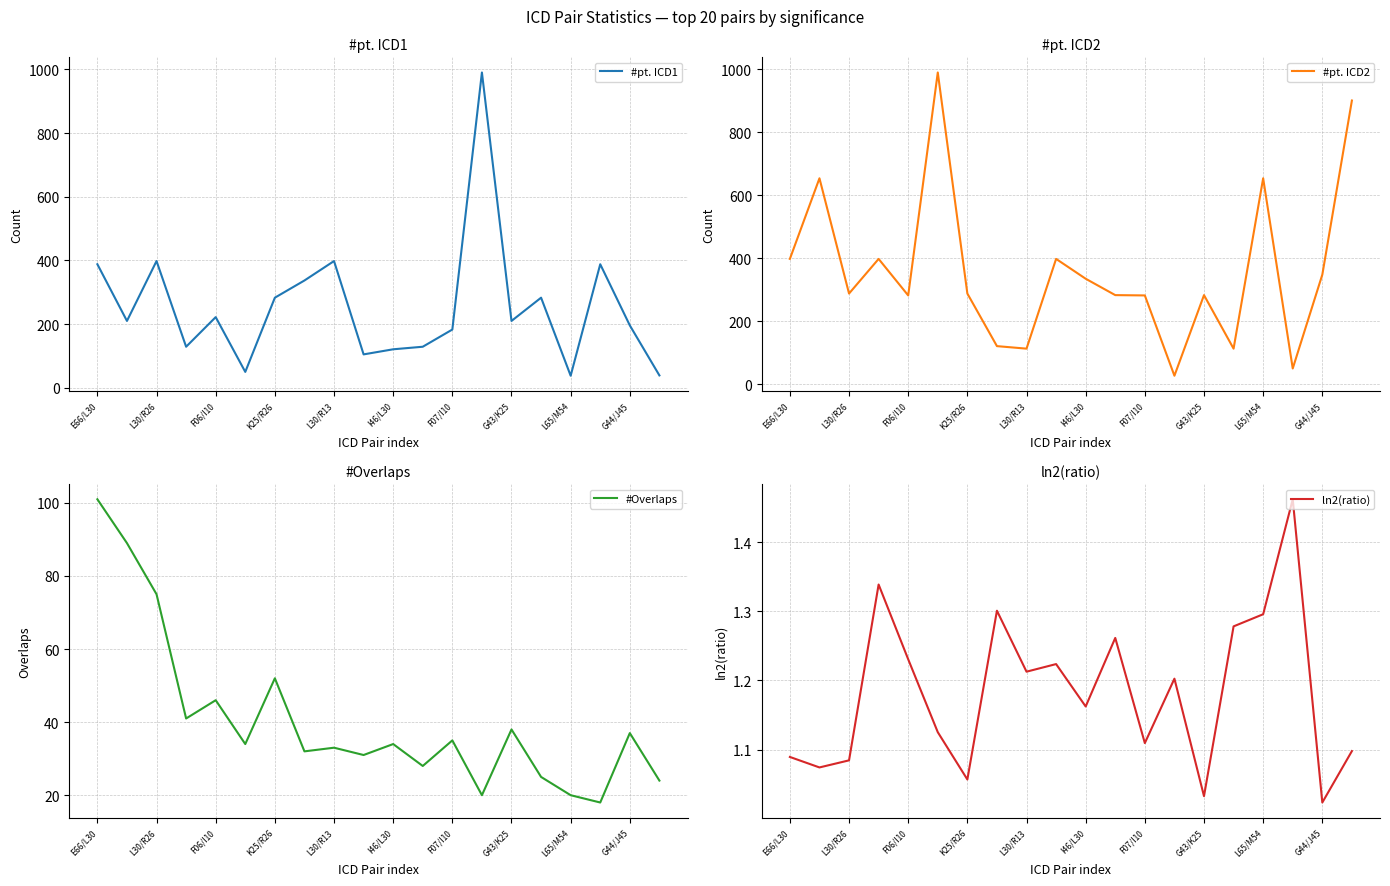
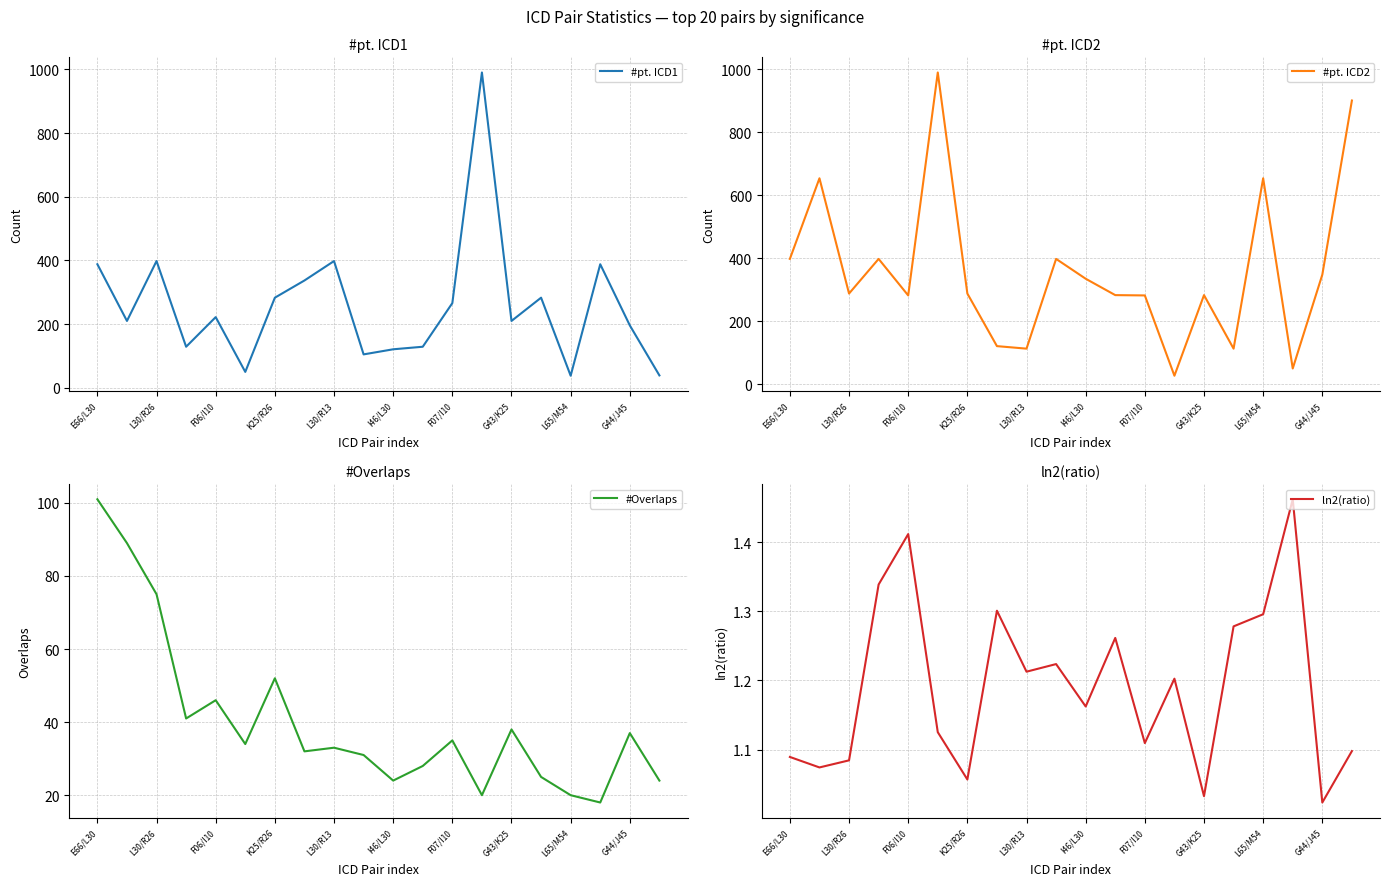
  {
    "#pt. ICD1": {
      "E66/L30": 390,
      "L30/R26": 400,
      "F06/I10": 220,
      "K25/R26": 280,
      "L30/R13": 400,
      "I46/L30": 120,
-     "F07/I10": 180,
+     "F07/I10": 270,
      "G43/K25": 210,
      "L65/M54": 40,
      "G44/J45": 200
    },
    "#pt. ICD2": {
      "E66/L30": 400,
      "L30/R26": 290,
      "F06/I10": 280,
      "K25/R26": 290,
      "L30/R13": 110,
      "I46/L30": 340,
      "F07/I10": 280,
      "G43/K25": 280,
      "L65/M54": 650,
      "G44/J45": 350
    },
    "#Overlaps": {
      "E66/L30": 101,
      "L30/R26": 75,
      "F06/I10": 46,
      "K25/R26": 52,
      "L30/R13": 33,
-     "I46/L30": 34,
+     "I46/L30": 24,
      "F07/I10": 35,
      "G43/K25": 38,
      "L65/M54": 20,
      "G44/J45": 37
    },
    "ln2(ratio)": {
      "E66/L30": 1.09,
      "L30/R26": 1.08,
-     "F06/I10": 1.23,
+     "F06/I10": 1.41,
      "K25/R26": 1.06,
      "L30/R13": 1.21,
      "I46/L30": 1.16,
      "F07/I10": 1.11,
      "G43/K25": 1.03,
      "L65/M54": 1.30,
      "G44/J45": 1.02
    }
  }
